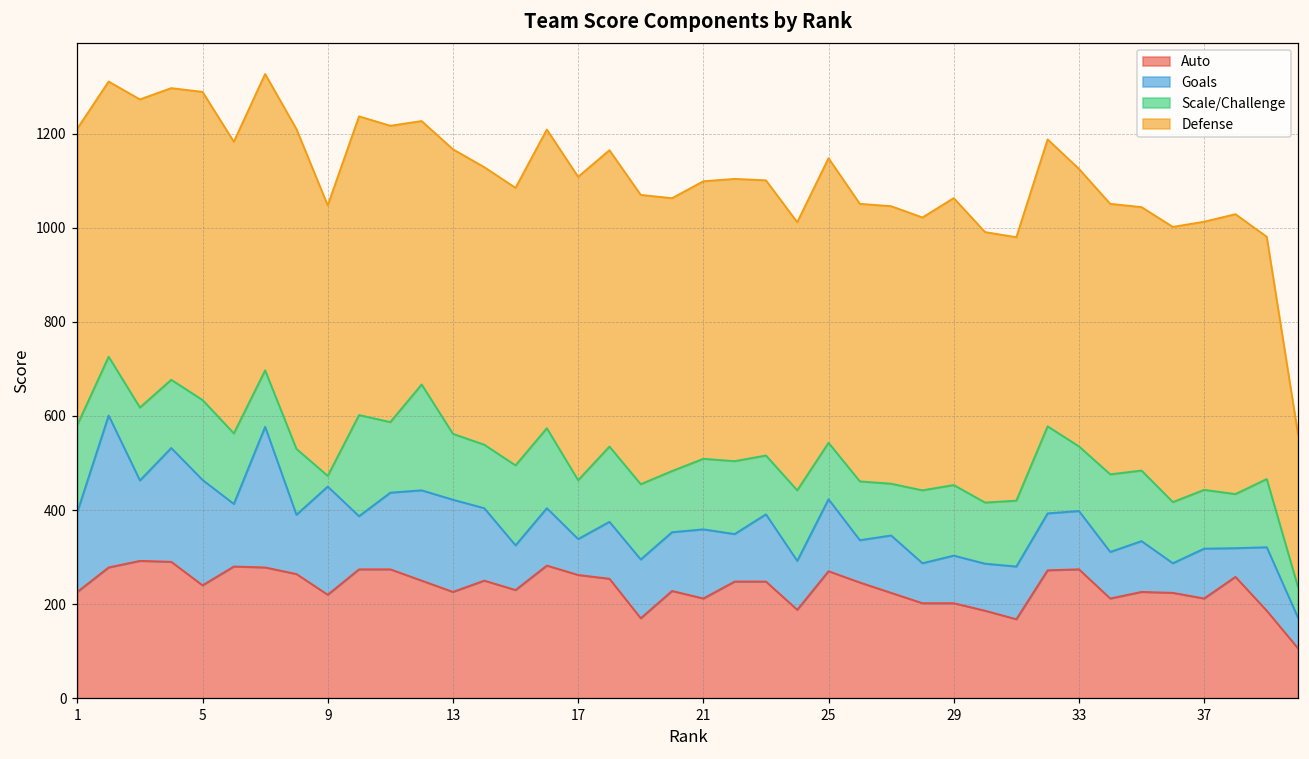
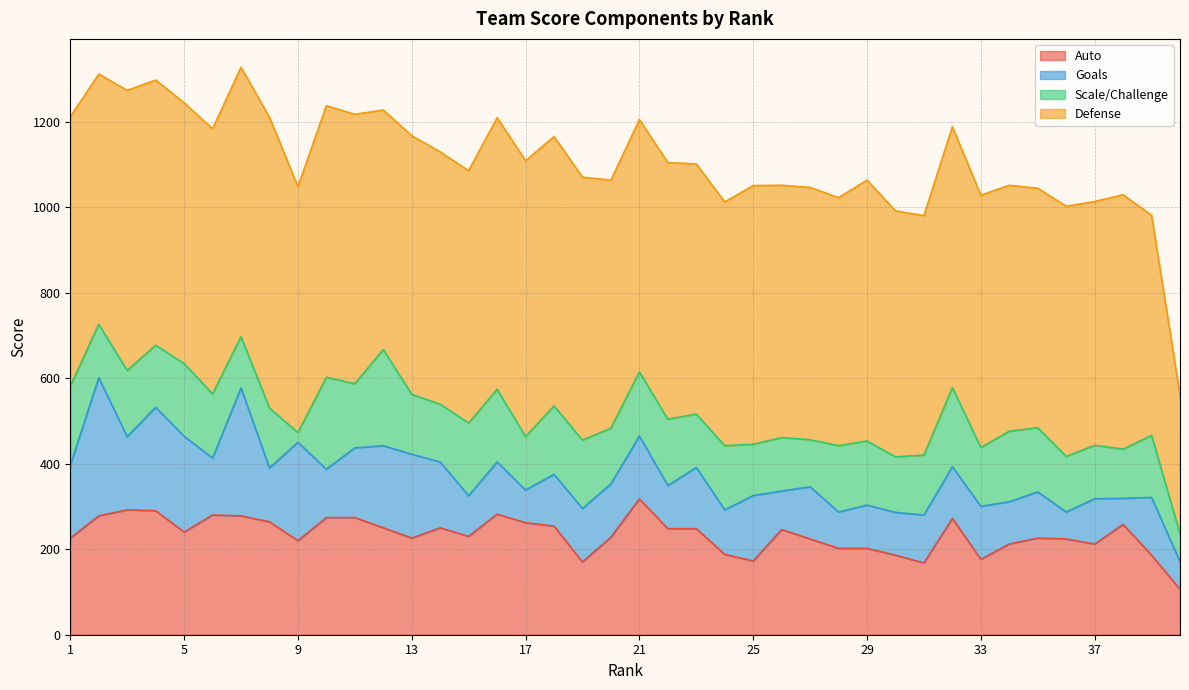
  {
    "Auto": {
      "1": 230,
      "5": 240,
      "9": 220,
      "13": 230,
      "17": 260,
-     "21": 210,
-     "25": 270,
+     "21": 320,
+     "25": 170,
      "29": 200,
-     "33": 270,
+     "33": 180,
      "37": 210
    },
    "Goals": {
      "1": 170,
      "5": 220,
      "9": 230,
      "13": 200,
      "17": 80,
      "21": 150,
      "25": 150,
      "29": 100,
      "33": 120,
      "37": 110
    },
    "Scale/Challenge": {
      "1": 190,
      "5": 170,
      "9": 20,
      "13": 140,
      "17": 130,
      "21": 150,
      "25": 120,
      "29": 150,
      "33": 140,
      "37": 130
    },
    "Defense": {
      "1": 630,
-     "5": 660,
+     "5": 610,
      "9": 580,
      "13": 610,
      "17": 650,
      "21": 590,
      "25": 610,
      "29": 610,
      "33": 590,
      "37": 570
    }
  }
